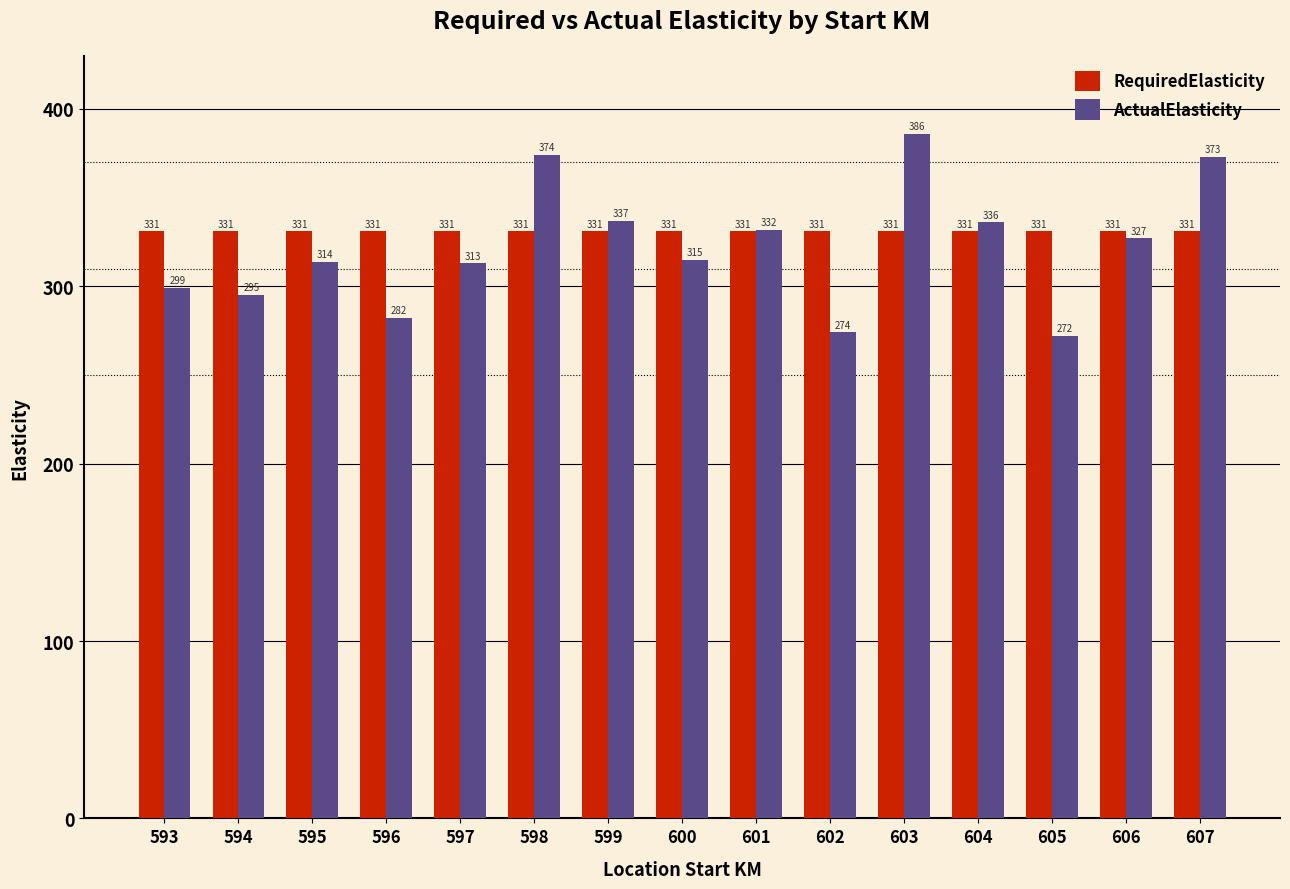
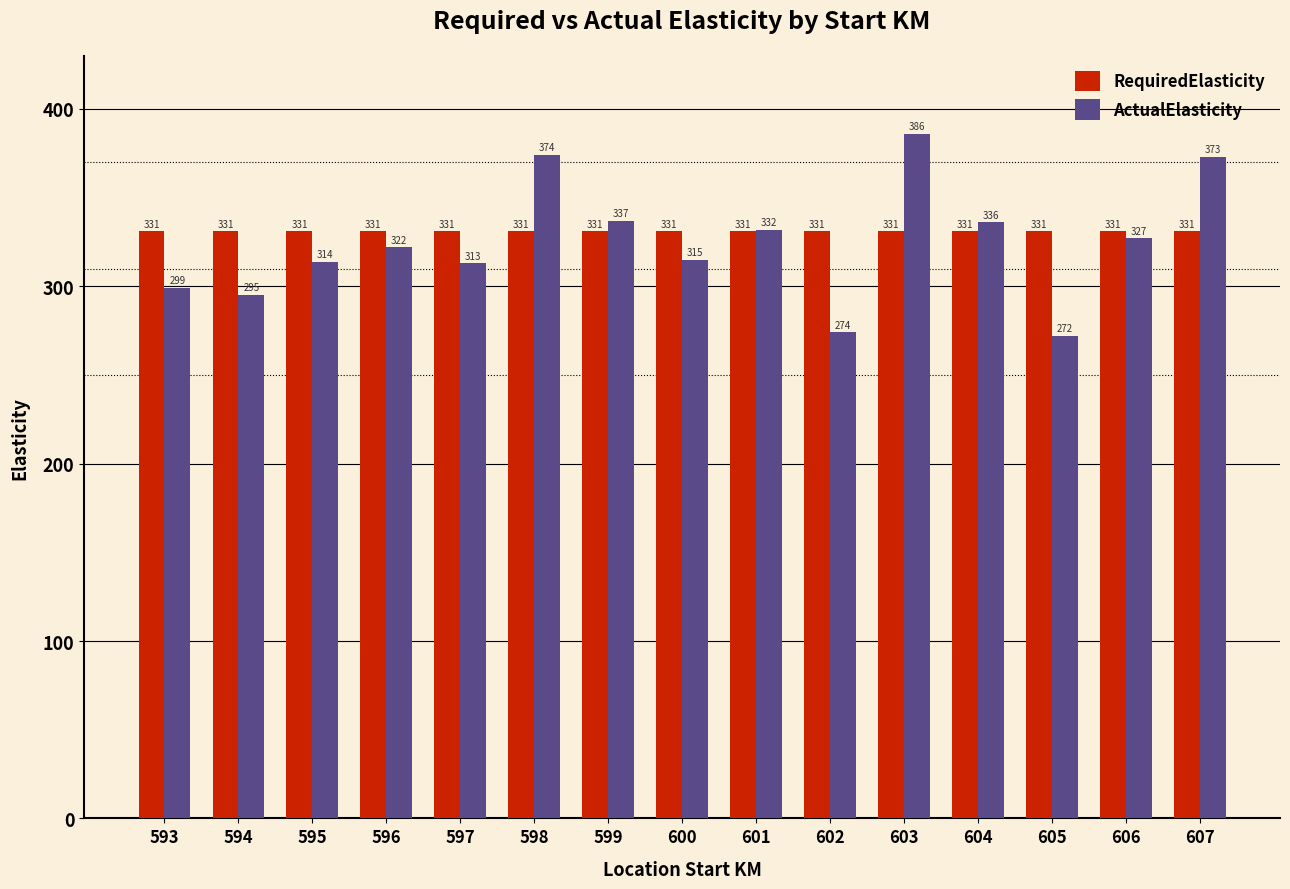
  {
    "RequiredElasticity": {
      "593": 331,
      "594": 331,
      "595": 331,
      "596": 331,
      "597": 331,
      "598": 331,
      "599": 331,
      "600": 331,
      "601": 331,
      "602": 331,
      "603": 331,
      "604": 331,
      "605": 331,
      "606": 331,
      "607": 331
    },
    "ActualElasticity": {
      "593": 299,
      "594": 295,
      "595": 314,
-     "596": 282,
+     "596": 322,
      "597": 313,
      "598": 374,
      "599": 337,
      "600": 315,
      "601": 332,
      "602": 274,
      "603": 386,
      "604": 336,
      "605": 272,
      "606": 327,
      "607": 373
    }
  }
